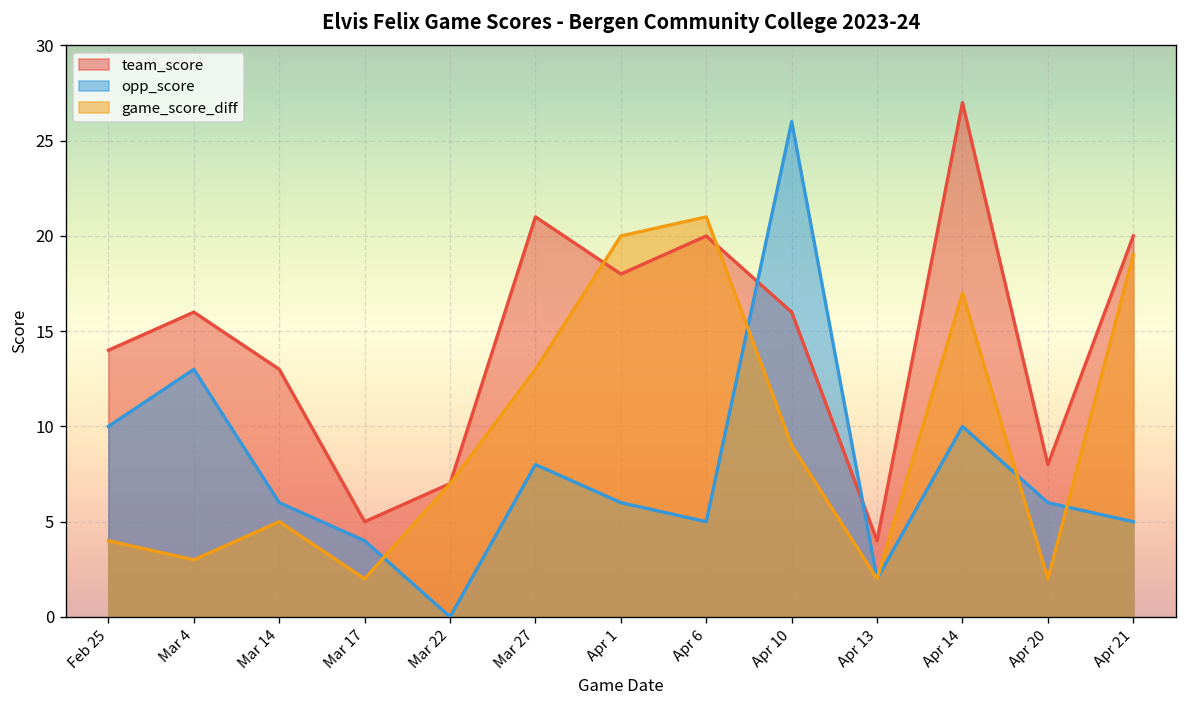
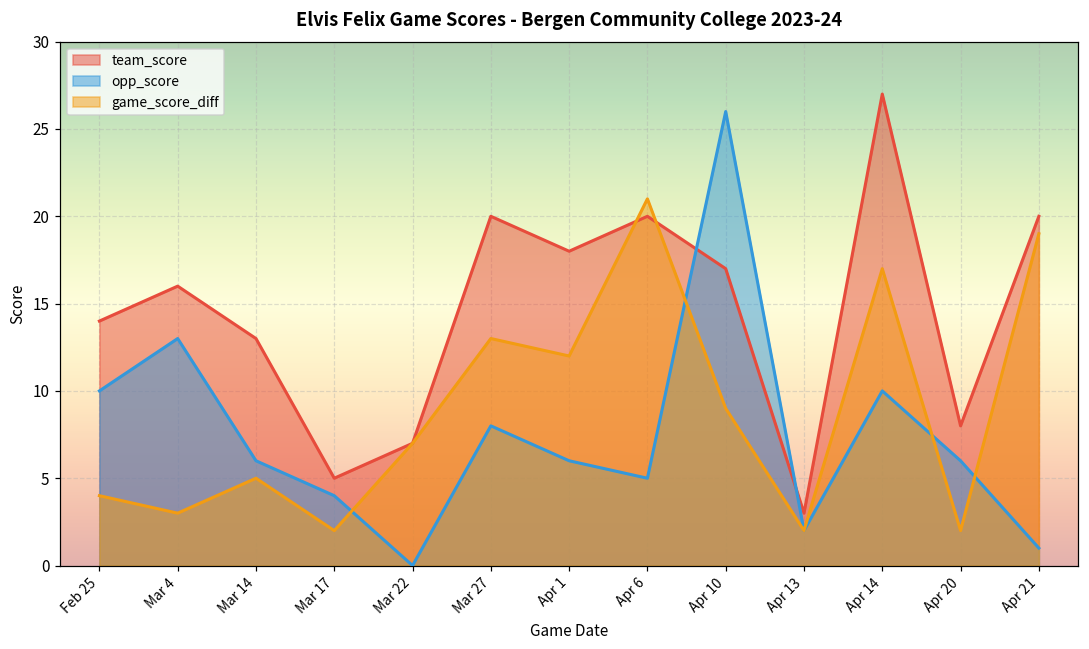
  {
    "team_score": {
      "Feb 25": 14,
      "Mar 4": 16,
      "Mar 14": 13,
      "Mar 17": 5,
-     "Mar 27": 21,
+     "Mar 27": 20,
      "Apr 1": 18,
      "Apr 6": 20,
-     "Apr 10": 16,
-     "Apr 13": 4,
+     "Apr 10": 17,
+     "Apr 13": 3,
      "Apr 14": 27,
      "Apr 20": 8,
      "Apr 21": 20
    },
    "opp_score": {
      "Feb 25": 10,
      "Mar 4": 13,
      "Mar 14": 6,
      "Mar 17": 4,
      "Mar 22": 0,
      "Mar 27": 8,
      "Apr 1": 6,
      "Apr 6": 5,
      "Apr 10": 26,
      "Apr 14": 10,
      "Apr 20": 6,
-     "Apr 21": 5
+     "Apr 21": 1
    },
    "game_score_diff": {
      "Feb 25": 4,
      "Mar 4": 3,
      "Mar 14": 5,
      "Mar 17": 2,
      "Mar 27": 13,
-     "Apr 1": 20,
+     "Apr 1": 12,
      "Apr 6": 21,
      "Apr 10": 9,
      "Apr 14": 17,
      "Apr 20": 2,
      "Apr 21": 19
    }
  }
